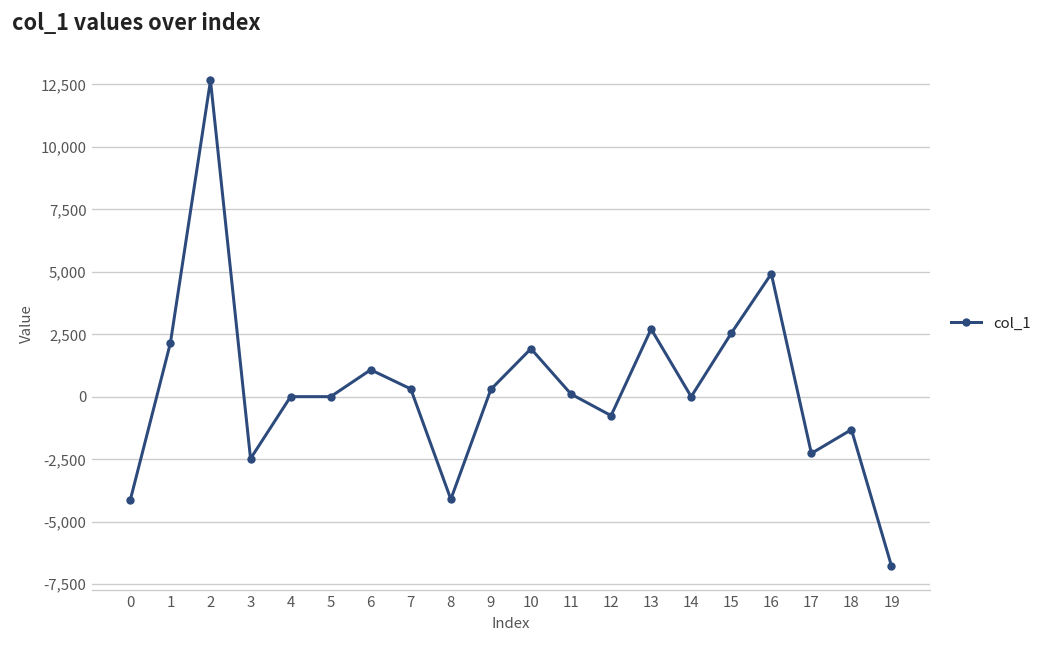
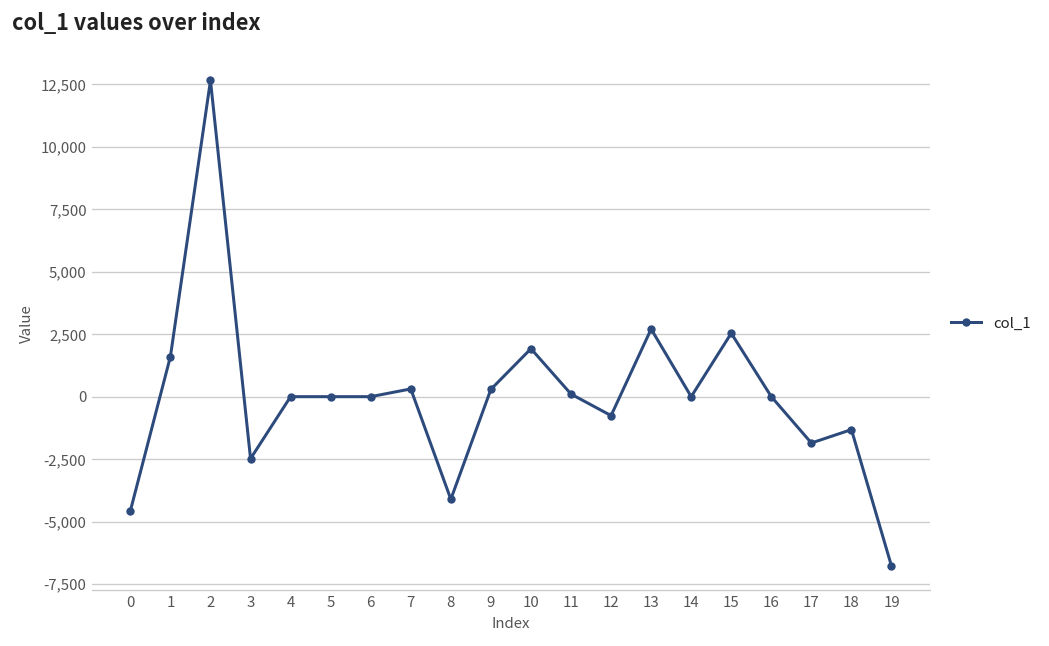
  {
-   "0": "-4,100",
-   "1": "2,200",
+   "0": "-4,600",
+   "1": "1,600",
    "2": "12,700",
    "3": "-2,500",
    "4": "0",
    "5": "0",
-   "6": "1,100",
+   "6": "0",
    "7": "300",
    "8": "-4,100",
    "9": "300",
    "10": "1,900",
    "11": "100",
    "12": "-800",
    "13": "2,700",
    "14": "0",
    "15": "2,500",
-   "16": "4,900",
-   "17": "-2,300",
+   "16": "0",
+   "17": "-1,900",
    "18": "-1,300",
    "19": "-6,800"
  }
